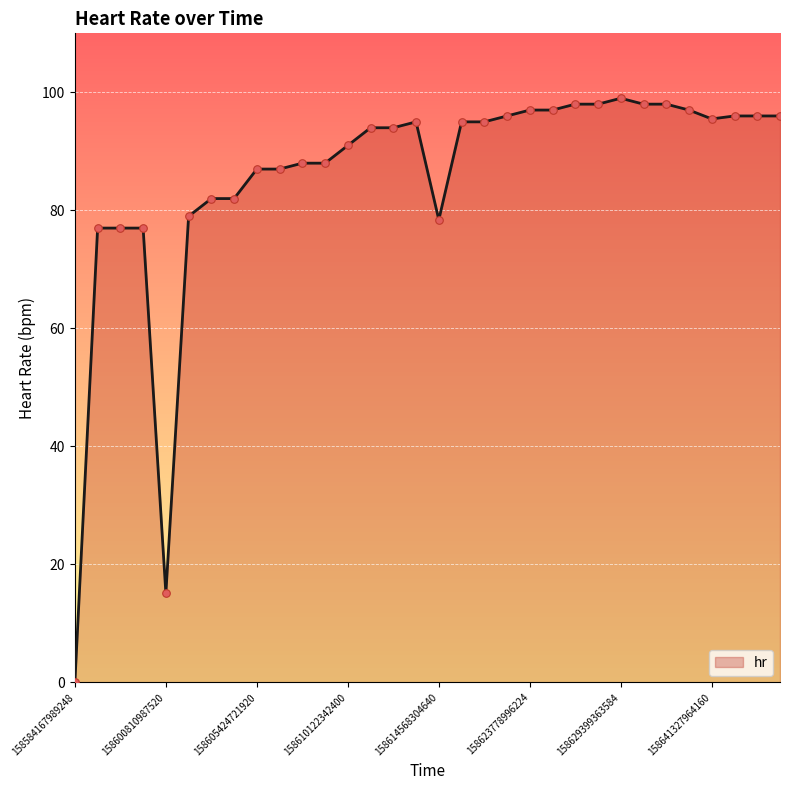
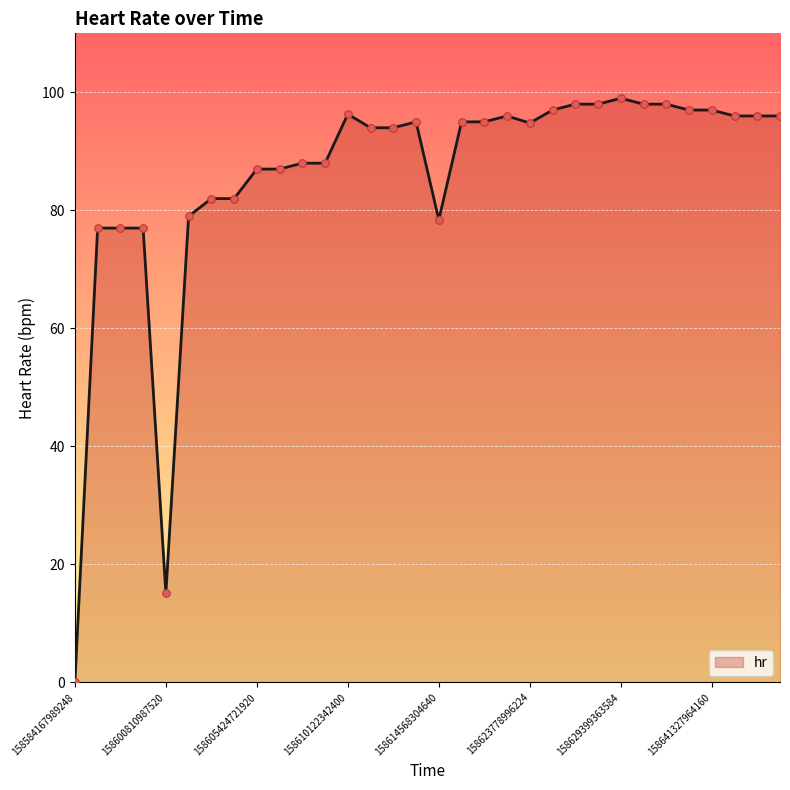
  {
    "158584167989248": 0,
    "158600810987520": 15,
    "158605424721920": 87,
-   "158610122342400": 91,
+   "158610122342400": 96,
    "158614568304640": 78,
-   "158623778996224": 97,
+   "158623778996224": 95,
    "158629399363584": 99,
-   "158641327964160": 96
+   "158641327964160": 97
  }
